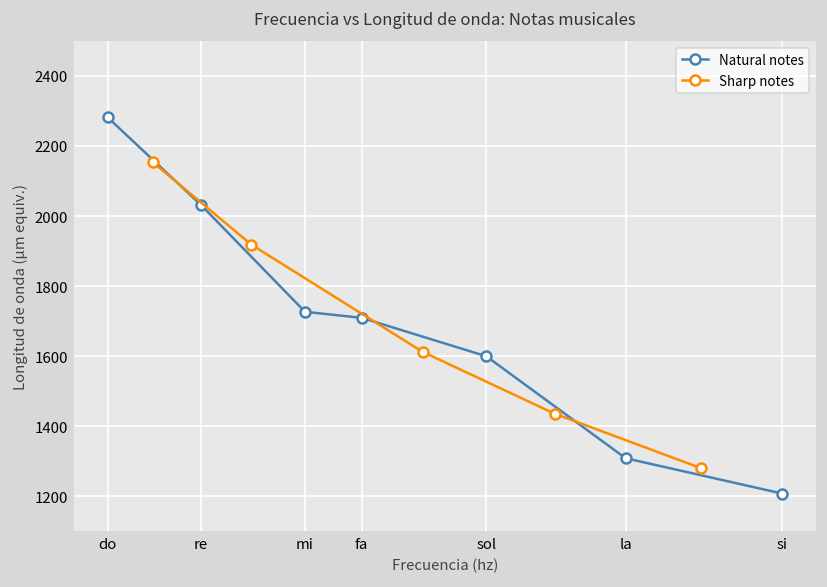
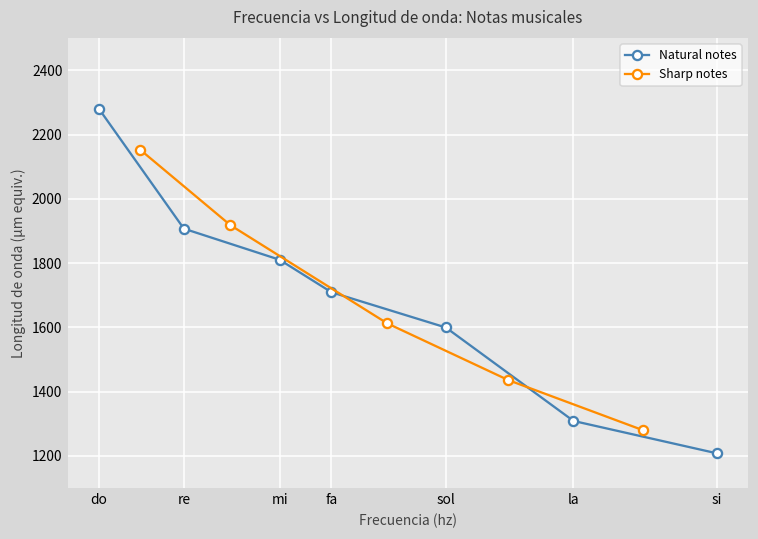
  {
    "Natural notes": {
      "do": 2280,
-     "re": 2030,
-     "mi": 1730,
+     "re": 1910,
+     "mi": 1810,
      "fa": 1710,
      "sol": 1600,
      "la": 1310,
      "si": 1210
    }
  }
